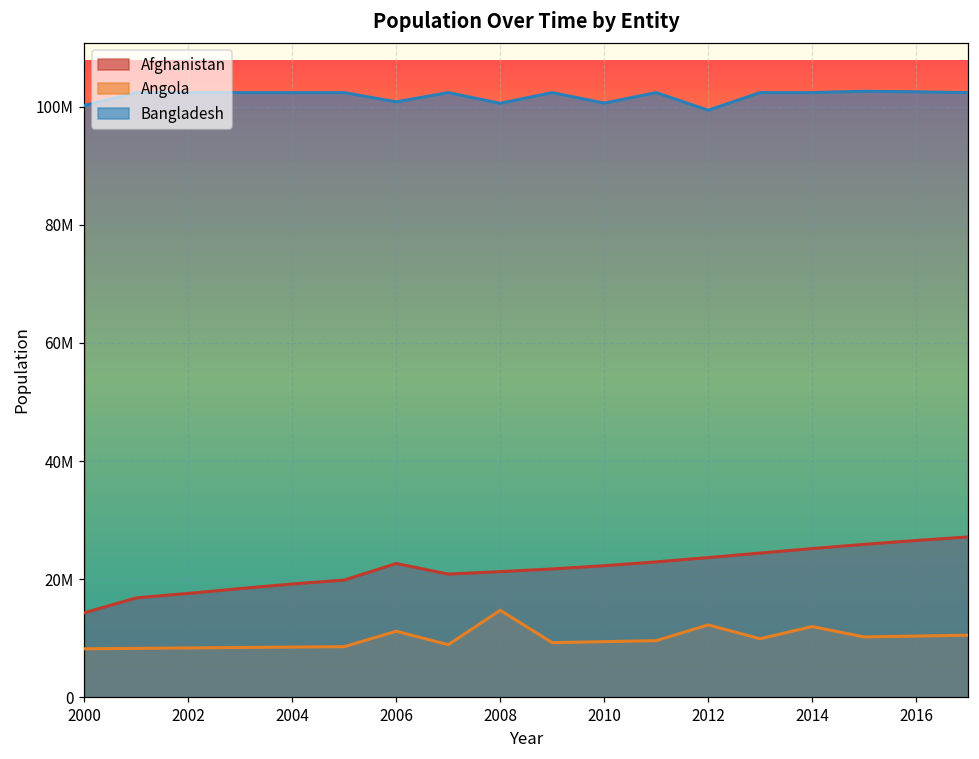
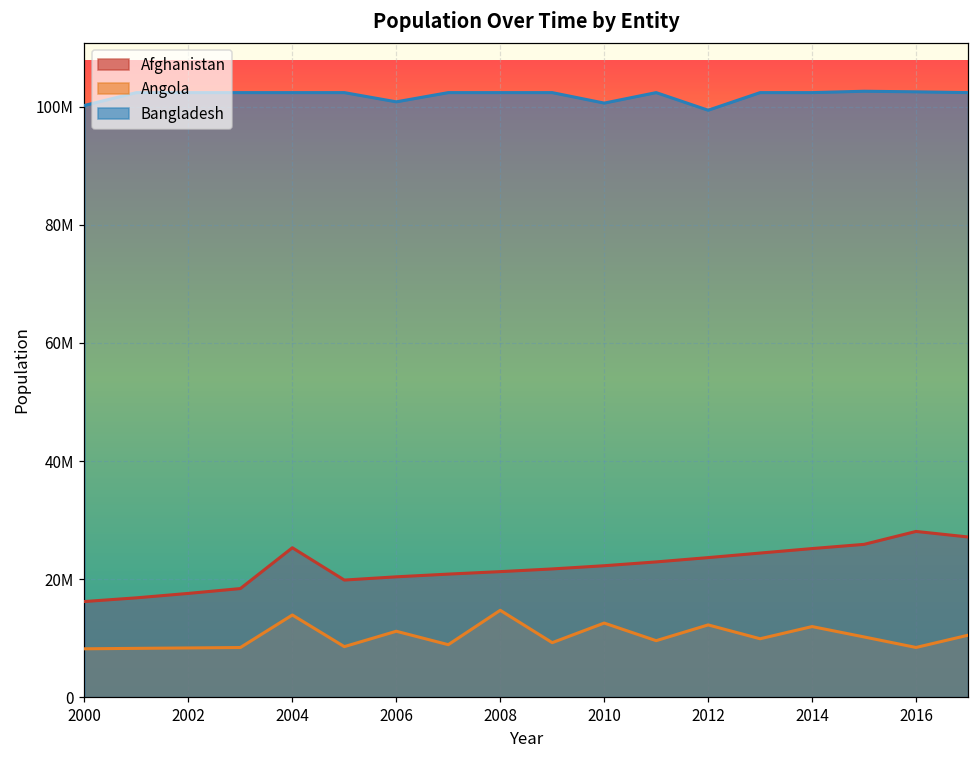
  {
    "Afghanistan": {
-     "2000": 14000000,
+     "2000": 16000000,
      "2002": 18000000,
-     "2004": 19000000,
-     "2006": 23000000,
+     "2004": 25000000,
+     "2006": 20000000,
      "2008": 21000000,
      "2010": 22000000,
      "2012": 24000000,
      "2014": 25000000,
-     "2016": 27000000
+     "2016": 28000000
    },
    "Angola": {
      "2000": 8000000,
      "2002": 8000000,
-     "2004": 8000000,
+     "2004": 14000000,
      "2006": 11000000,
      "2008": 15000000,
-     "2010": 9000000,
+     "2010": 13000000,
      "2012": 12000000,
      "2014": 12000000,
-     "2016": 10000000
+     "2016": 8000000
    },
    "Bangladesh": {
      "2000": 100000000,
      "2004": 102000000,
      "2006": 101000000,
-     "2008": 101000000,
+     "2008": 102000000,
      "2010": 101000000,
      "2012": 99000000,
      "2014": 102000000,
      "2016": 103000000
    }
  }
